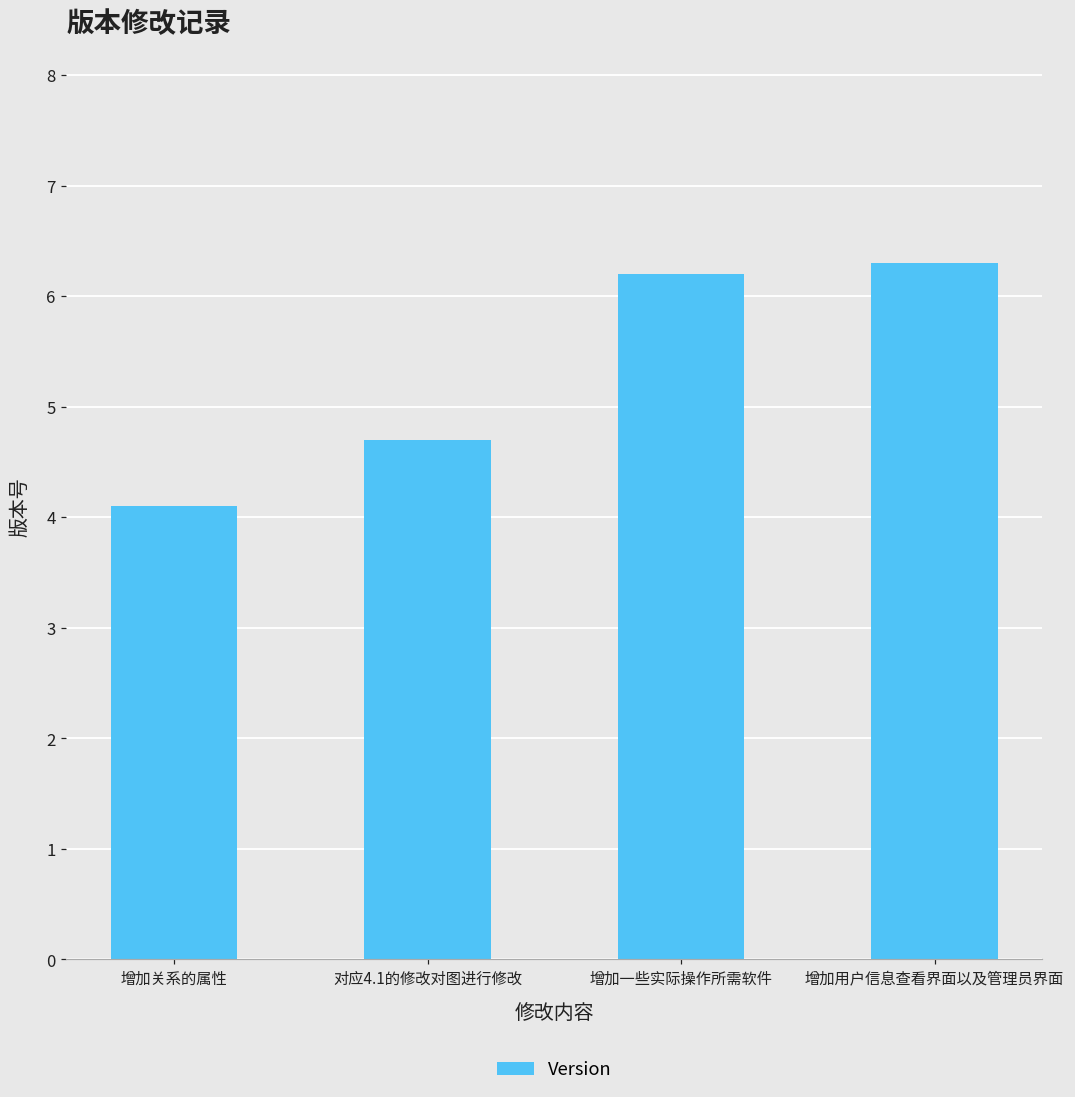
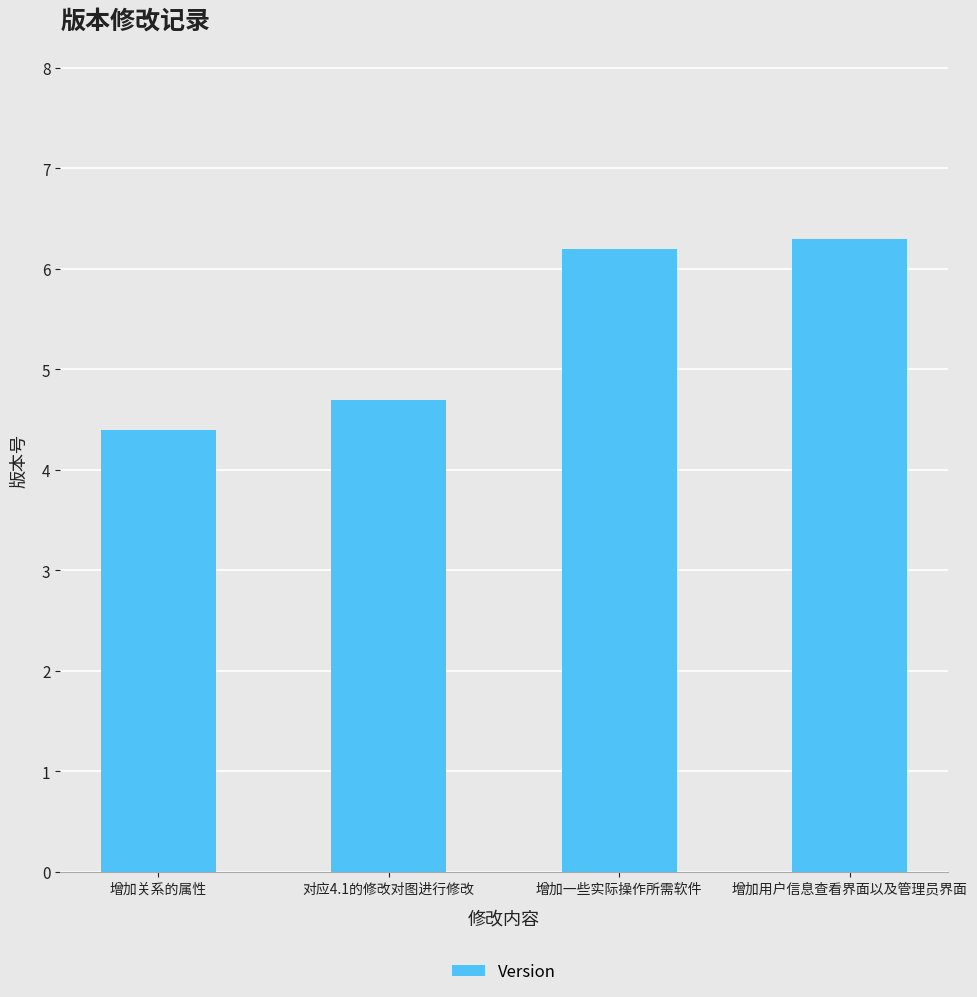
  {
-   "增加关系的属性": 4.1,
+   "增加关系的属性": 4.4,
    "对应4.1的修改对图进行修改": 4.7,
    "增加一些实际操作所需软件": 6.2,
    "增加用户信息查看界面以及管理员界面": 6.3
  }
